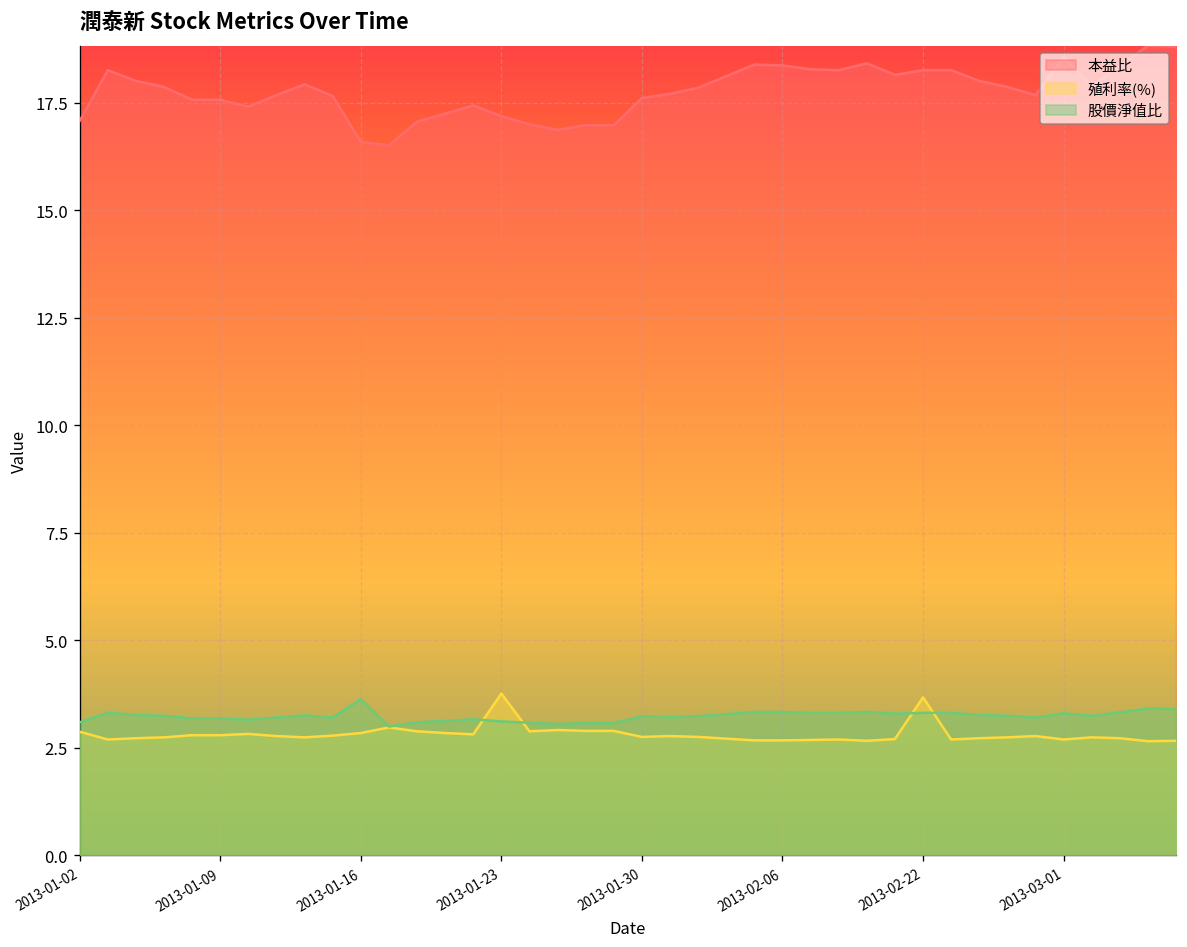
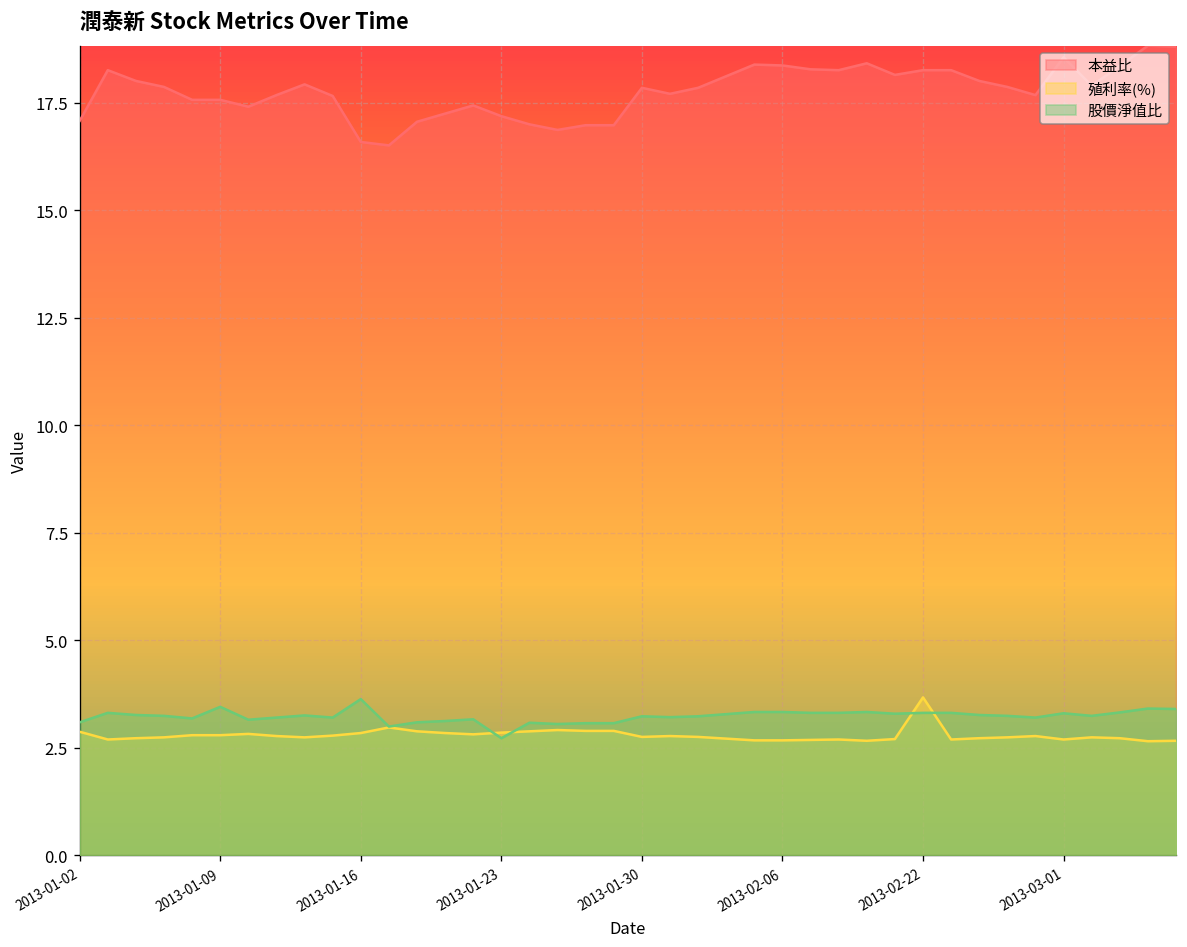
  {
    "本益比": {
      "2013-01-02": 17.1,
      "2013-01-09": 17.6,
      "2013-01-16": 16.6,
      "2013-01-23": 17.2,
-     "2013-01-30": 17.6,
+     "2013-01-30": 17.9,
      "2013-02-06": 18.4,
      "2013-02-22": 18.3
    },
    "殖利率(%)": {
      "2013-01-02": 2.9,
      "2013-01-09": 2.8,
      "2013-01-16": 2.8,
-     "2013-01-23": 3.8,
+     "2013-01-23": 2.9,
      "2013-01-30": 2.8,
      "2013-02-06": 2.7,
      "2013-02-22": 3.7,
      "2013-03-01": 2.7
    },
    "股價淨值比": {
      "2013-01-02": 3.1,
-     "2013-01-09": 3.2,
+     "2013-01-09": 3.5,
      "2013-01-16": 3.6,
-     "2013-01-23": 3.1,
+     "2013-01-23": 2.7,
      "2013-01-30": 3.2,
      "2013-02-06": 3.3,
      "2013-02-22": 3.3,
      "2013-03-01": 3.3
    }
  }
